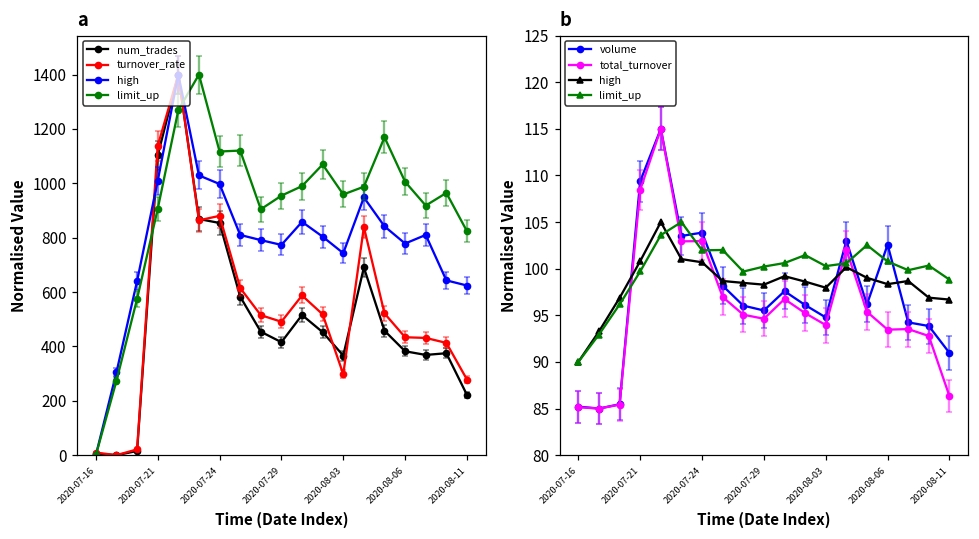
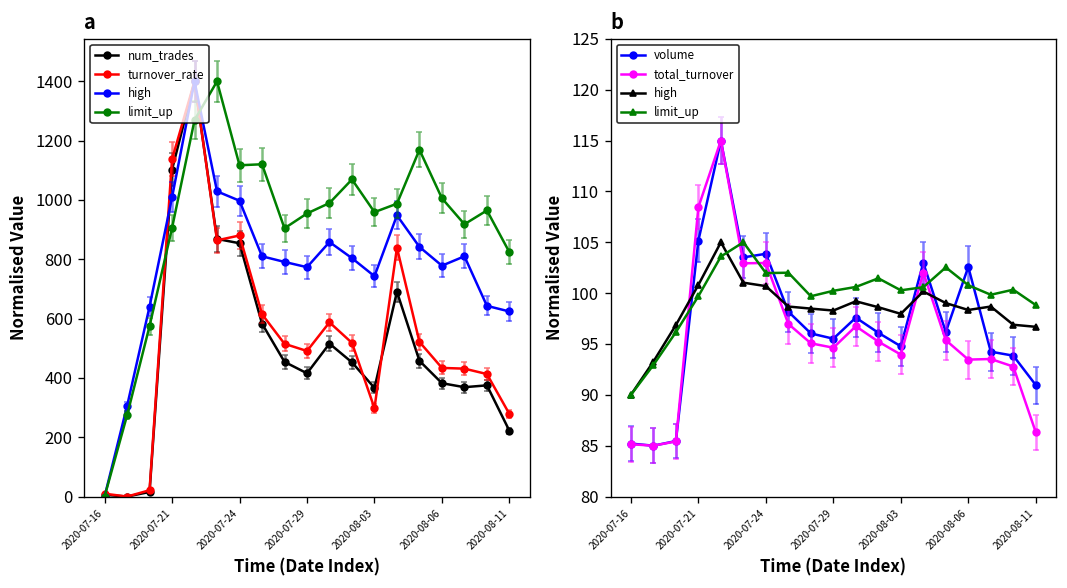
  {
    "a": {
      "num_trades": {
        "2020-07-21": 1100,
        "2020-07-24": 850,
        "2020-07-29": 420,
        "2020-08-03": 370,
        "2020-08-06": 380,
        "2020-08-11": 220
      },
      "turnover_rate": {
        "2020-07-21": 1140,
        "2020-07-24": 880,
        "2020-07-29": 490,
        "2020-08-03": 300,
        "2020-08-06": 430,
        "2020-08-11": 280
      },
      "limit_up": {
        "2020-07-21": 910,
        "2020-07-24": 1120,
        "2020-07-29": 950,
        "2020-08-03": 960,
        "2020-08-06": 1010,
        "2020-08-11": 820
      }
    },
    "b": {
      "volume": {
-       "2020-07-21": 109,
+       "2020-07-21": 105,
        "2020-07-24": 104,
        "2020-07-29": 96,
        "2020-08-03": 95,
        "2020-08-06": 103,
        "2020-08-11": 91
      },
      "total_turnover": {
        "2020-07-21": 108,
        "2020-07-24": 103,
        "2020-07-29": 95,
        "2020-08-03": 94,
        "2020-08-06": 93,
        "2020-08-11": 86
      },
      "high": {
        "2020-07-21": 101,
        "2020-07-29": 98,
        "2020-08-03": 98,
        "2020-08-06": 98,
        "2020-08-11": 97
      },
      "limit_up": {
        "2020-07-21": 100,
        "2020-07-29": 100,
        "2020-08-03": 100,
        "2020-08-11": 99
      }
    }
  }
